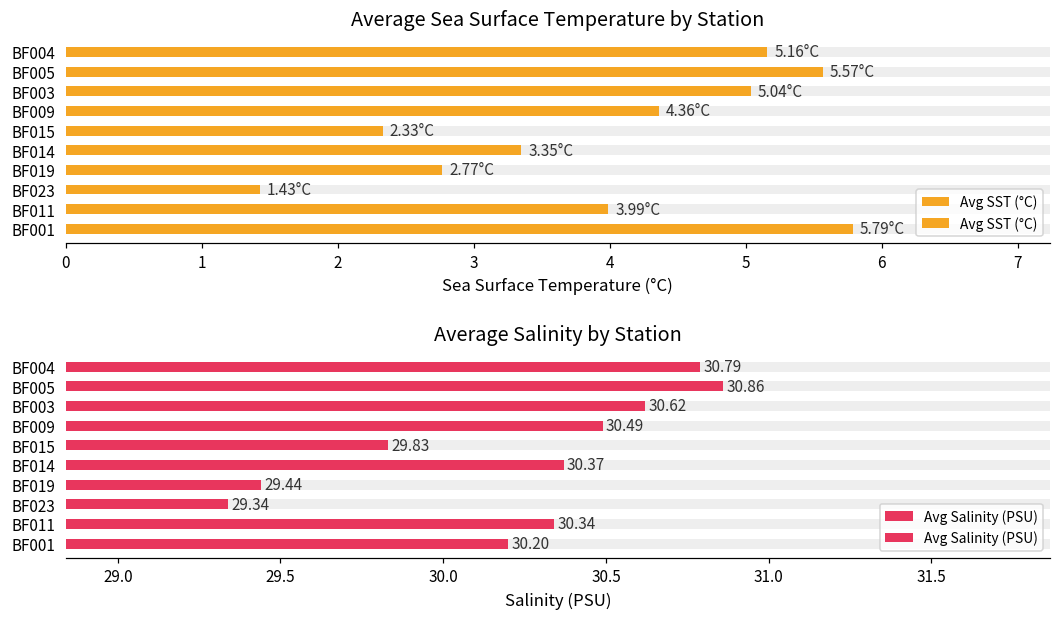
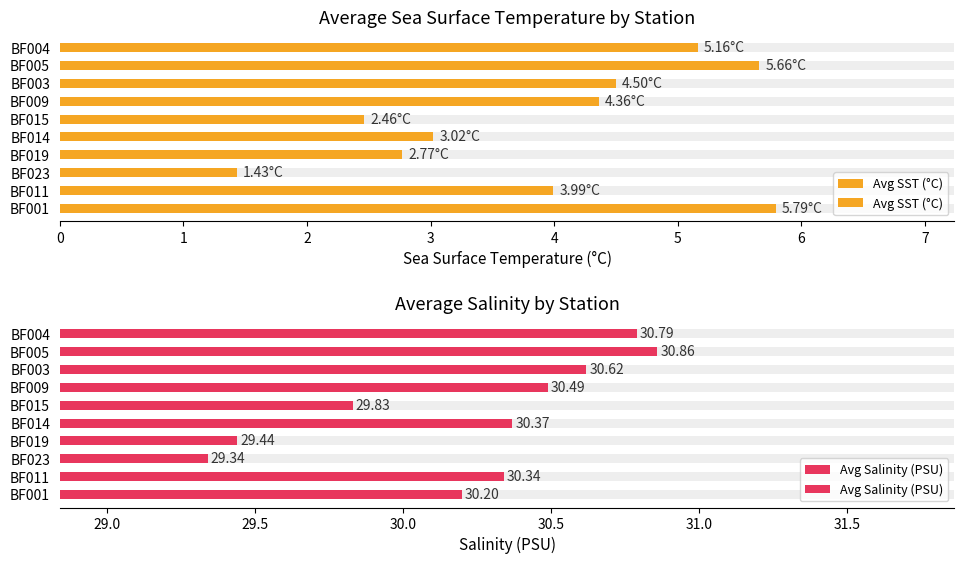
  {
    "Average Sea Surface Temperature by Station": {
      "Avg SST (°C)": {
-       "BF005": "5.57°C",
-       "BF003": "5.04°C",
-       "BF015": "2.33°C",
-       "BF014": "3.35°C"
+       "BF005": "5.66°C",
+       "BF003": "4.50°C",
+       "BF015": "2.46°C",
+       "BF014": "3.02°C"
      }
    }
  }
